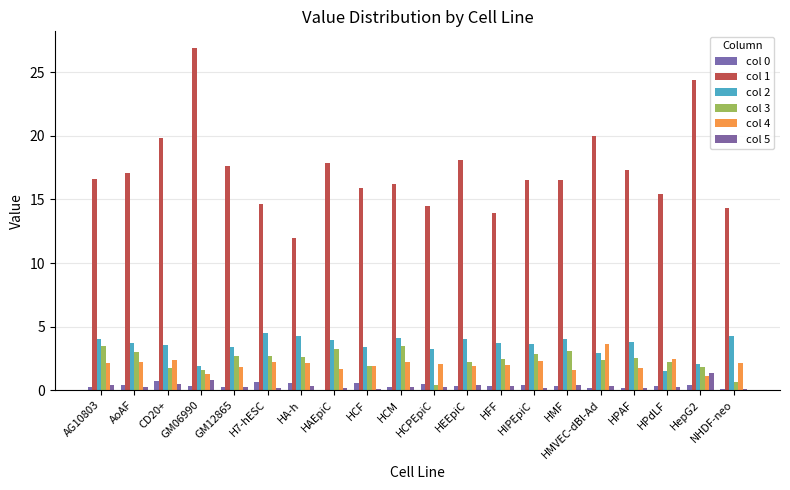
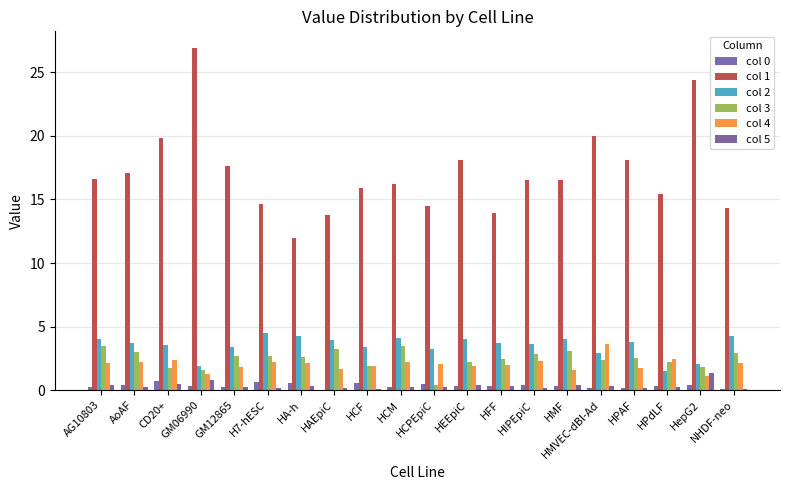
  {
    "col 1": {
      "AG10803": 16.6,
      "AoAF": 17.1,
      "CD20+": 19.8,
      "GM06990": 26.9,
      "GM12865": 17.7,
      "H7-hESC": 14.6,
      "HA-h": 12.0,
-     "HAEpiC": 17.9,
+     "HAEpiC": 13.8,
      "HCF": 15.9,
      "HCM": 16.2,
      "HCPEpiC": 14.5,
      "HEEpiC": 18.1,
      "HFF": 13.9,
      "HIPEpiC": 16.5,
      "HMF": 16.5,
      "HMVEC-dBl-Ad": 20.0,
-     "HPAF": 17.3,
+     "HPAF": 18.1,
      "HPdLF": 15.4,
      "HepG2": 24.4,
      "NHDF-neo": 14.3
    },
    "col 2": {
      "AG10803": 4.0,
      "AoAF": 3.7,
      "CD20+": 3.6,
      "GM06990": 1.9,
      "GM12865": 3.4,
      "H7-hESC": 4.5,
      "HA-h": 4.3,
      "HAEpiC": 4.0,
      "HCF": 3.4,
      "HCM": 4.1,
      "HCPEpiC": 3.2,
      "HEEpiC": 4.0,
      "HFF": 3.7,
      "HIPEpiC": 3.6,
      "HMF": 4.1,
      "HMVEC-dBl-Ad": 2.9,
      "HPAF": 3.8,
      "HPdLF": 1.5,
      "HepG2": 2.1,
      "NHDF-neo": 4.2
    },
    "col 3": {
      "AG10803": 3.4,
      "AoAF": 3.0,
      "CD20+": 1.7,
      "GM06990": 1.6,
      "GM12865": 2.7,
      "H7-hESC": 2.7,
      "HA-h": 2.6,
      "HAEpiC": 3.2,
      "HCF": 1.9,
      "HCM": 3.4,
      "HCPEpiC": 0.4,
      "HEEpiC": 2.2,
      "HFF": 2.5,
      "HIPEpiC": 2.8,
      "HMF": 3.1,
      "HMVEC-dBl-Ad": 2.4,
      "HPAF": 2.6,
      "HPdLF": 2.2,
      "HepG2": 1.8,
-     "NHDF-neo": 0.6
+     "NHDF-neo": 2.9
    },
    "col 4": {
      "AG10803": 2.1,
      "AoAF": 2.2,
      "CD20+": 2.4,
      "GM06990": 1.3,
      "GM12865": 1.8,
      "H7-hESC": 2.3,
      "HA-h": 2.2,
      "HAEpiC": 1.7,
      "HCF": 1.9,
      "HCM": 2.2,
      "HCPEpiC": 2.0,
      "HEEpiC": 1.9,
      "HFF": 2.0,
      "HIPEpiC": 2.3,
      "HMF": 1.6,
      "HMVEC-dBl-Ad": 3.6,
      "HPAF": 1.7,
      "HPdLF": 2.5,
      "HepG2": 1.1,
      "NHDF-neo": 2.2
    }
  }
